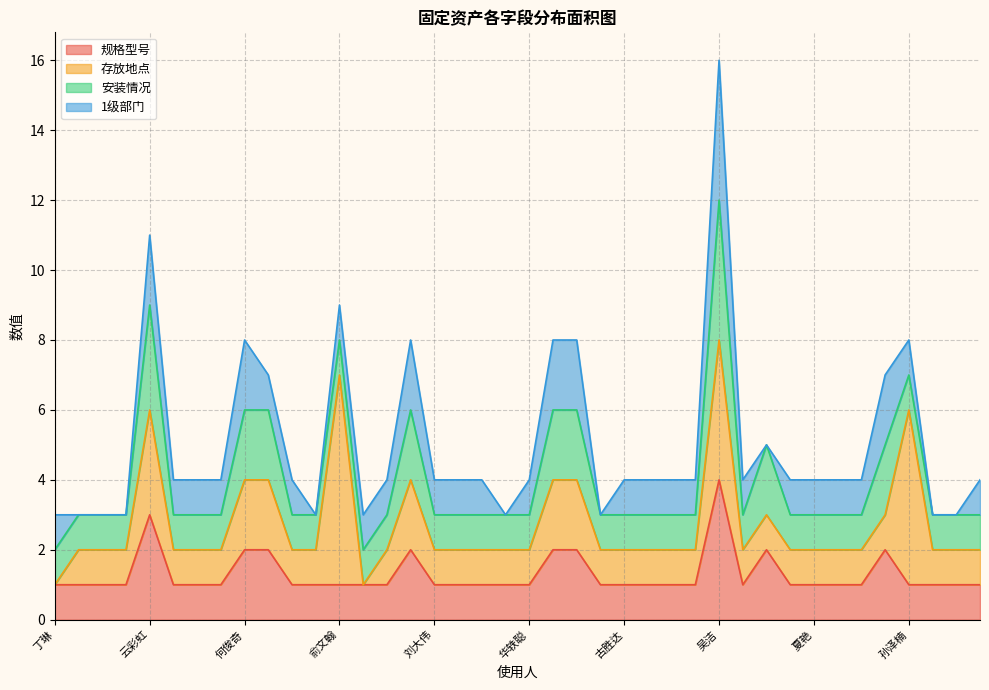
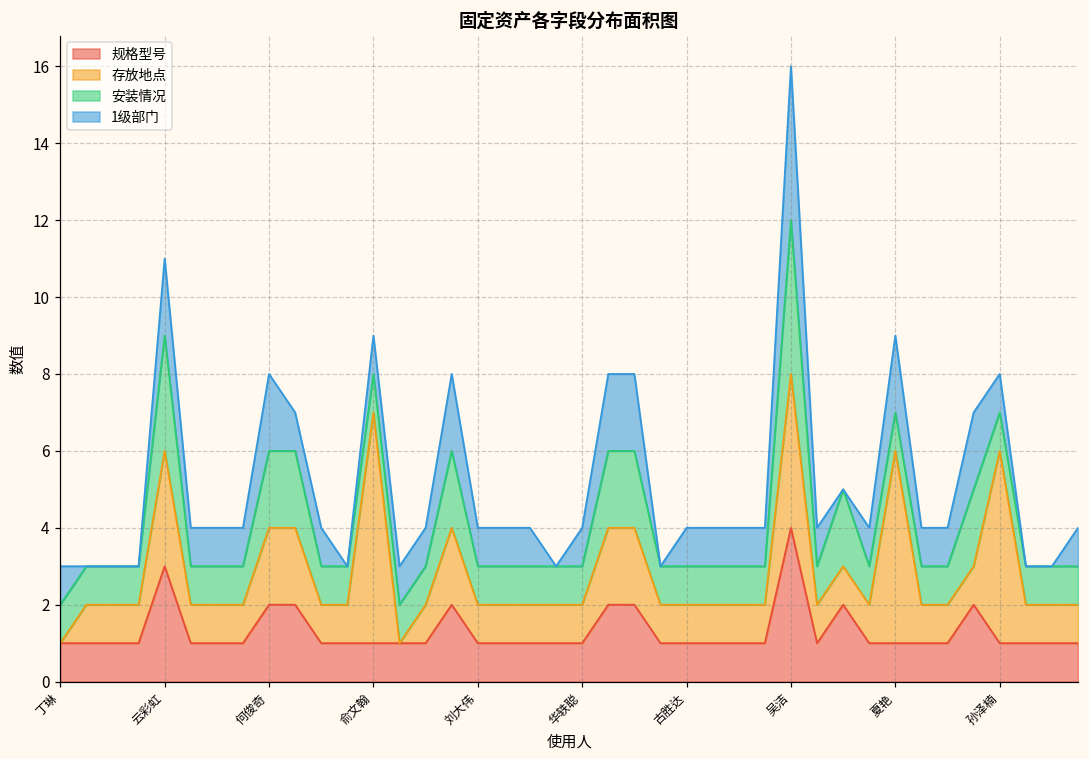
  {
    "规格型号": {
      "云彩虹": 3,
      "何俊奇": 2,
      "俞文翰": 1,
      "刘大伟": 1,
      "华轶聪": 1,
      "古胜达": 1,
      "吴洁": 4,
      "夏艳": 1,
      "孙泽楠": 1
    },
    "存放地点": {
      "云彩虹": 3,
      "何俊奇": 2,
      "俞文翰": 6,
      "刘大伟": 1,
      "华轶聪": 1,
      "古胜达": 1,
      "吴洁": 4,
-     "夏艳": 1,
+     "夏艳": 5,
      "孙泽楠": 5
    },
    "安装情况": {
      "丁琳": 1,
      "云彩虹": 3,
      "何俊奇": 2,
      "俞文翰": 1,
      "刘大伟": 1,
      "华轶聪": 1,
      "古胜达": 1,
      "吴洁": 4,
      "夏艳": 1,
      "孙泽楠": 1
    },
    "1级部门": {
      "丁琳": 1,
      "云彩虹": 2,
      "何俊奇": 2,
      "俞文翰": 1,
      "刘大伟": 1,
      "华轶聪": 1,
      "古胜达": 1,
      "吴洁": 4,
-     "夏艳": 1,
+     "夏艳": 2,
      "孙泽楠": 1
    }
  }
